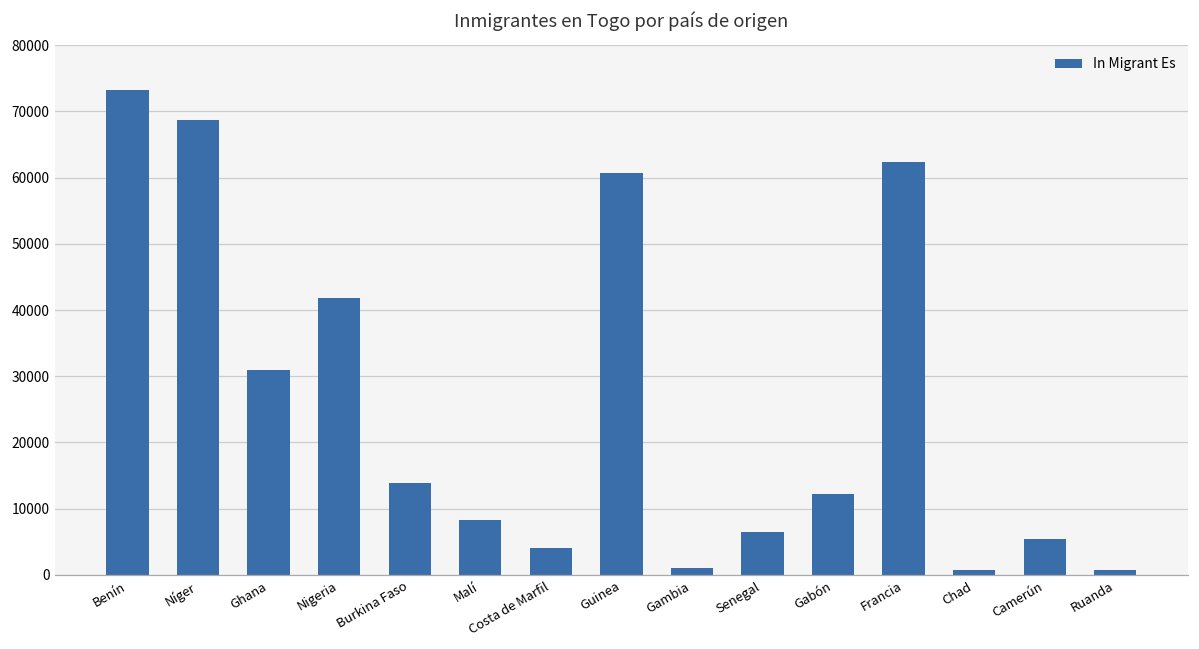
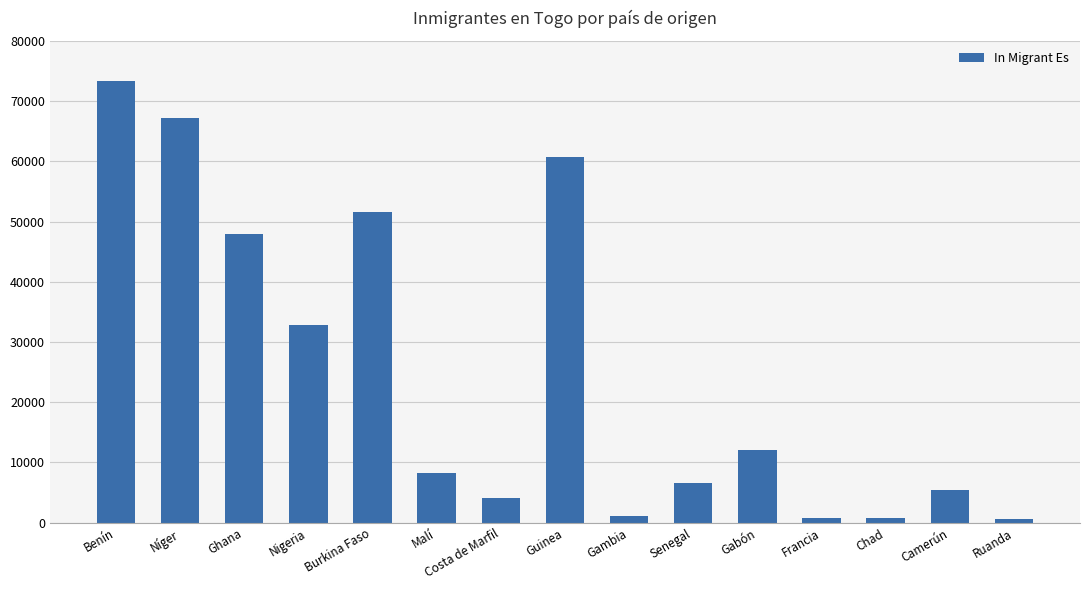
  {
    "Benín": 73000,
-   "Níger": 69000,
-   "Ghana": 31000,
-   "Nigeria": 42000,
-   "Burkina Faso": 14000,
+   "Níger": 67000,
+   "Ghana": 48000,
+   "Nigeria": 33000,
+   "Burkina Faso": 52000,
    "Malí": 8000,
    "Costa de Marfil": 4000,
    "Guinea": 61000,
    "Gambia": 1000,
    "Senegal": 7000,
    "Gabón": 12000,
-   "Francia": 62000,
+   "Francia": 1000,
    "Chad": 1000,
    "Camerún": 5000,
    "Ruanda": 1000
  }
